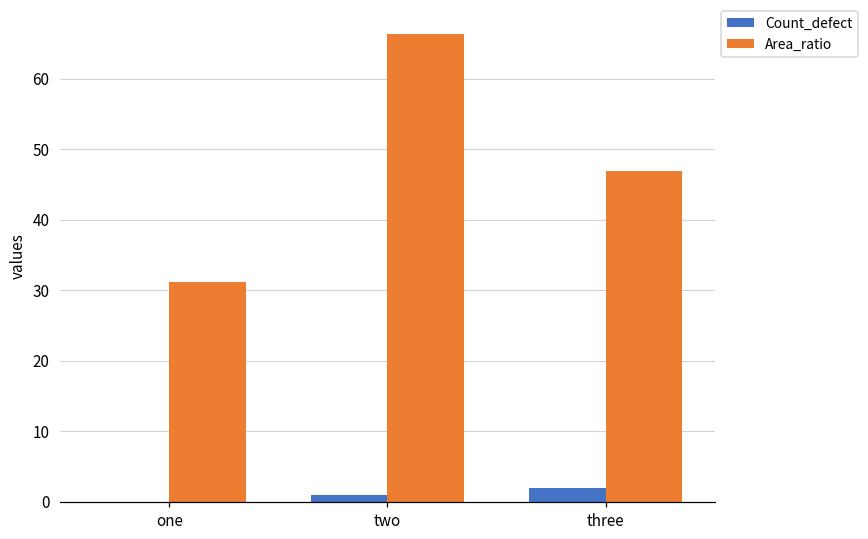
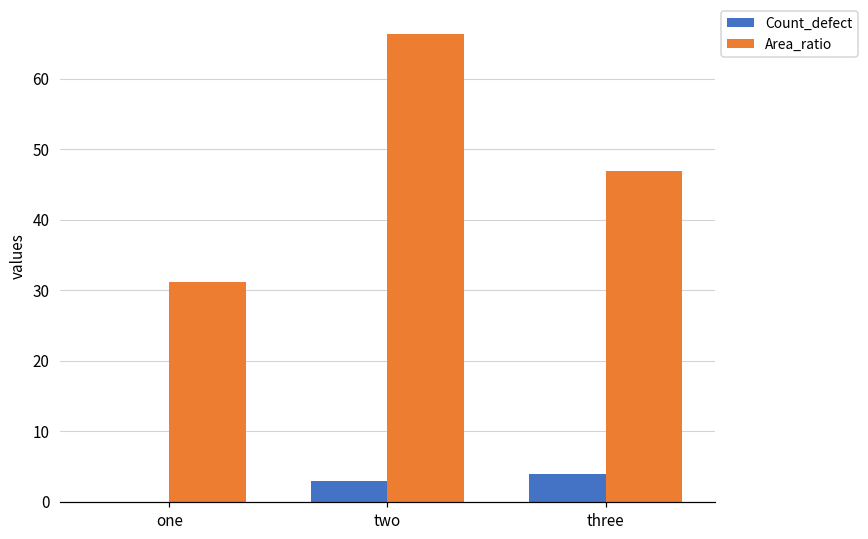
  {
    "Count_defect": {
      "one": 0,
-     "two": 1,
-     "three": 2
+     "two": 3,
+     "three": 4
    },
    "Area_ratio": {
      "one": 31,
      "two": 66,
      "three": 47
    }
  }
